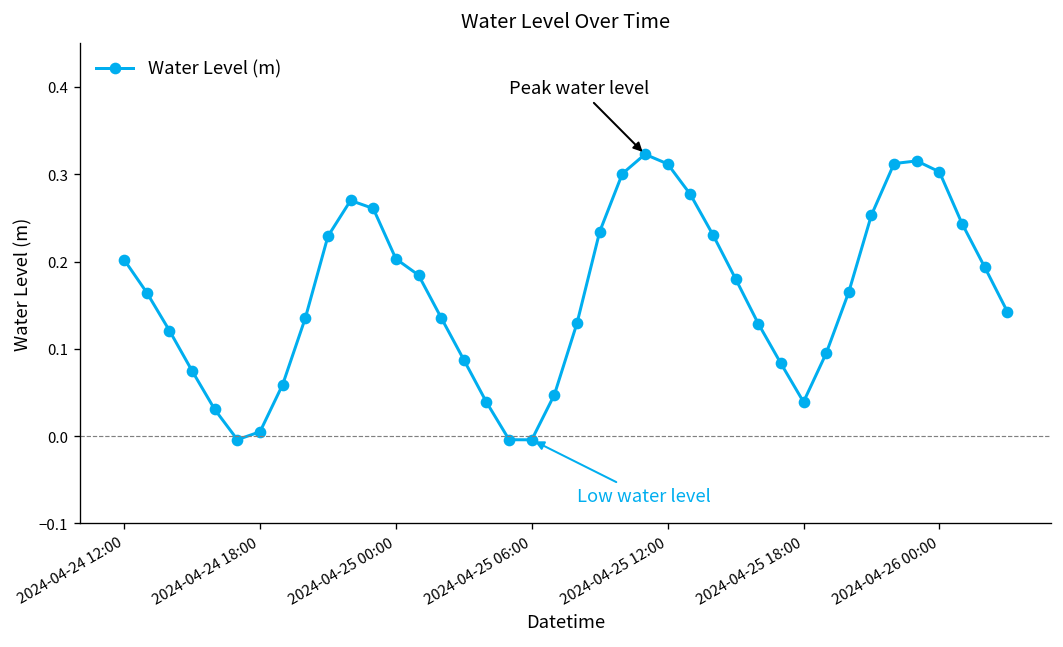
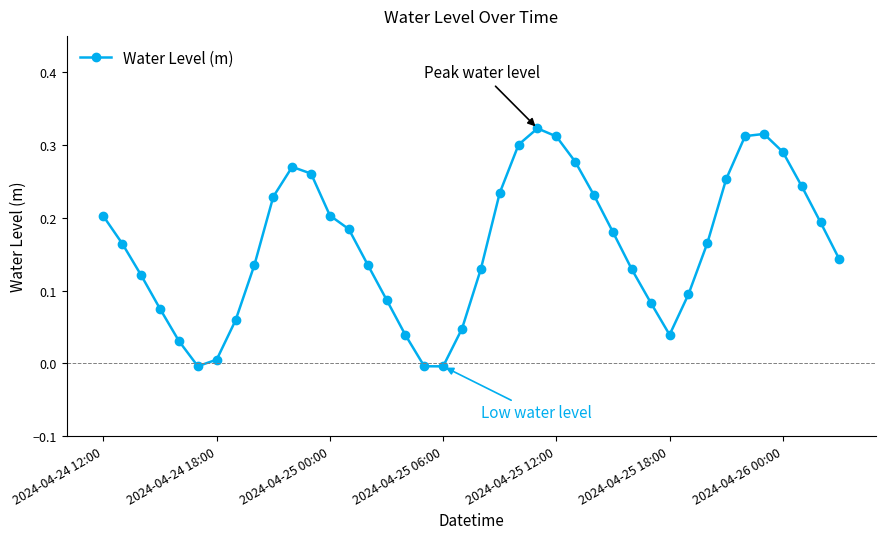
  {
    "2024-04-24 12:00": 0.20,
    "2024-04-24 18:00": 0.01,
    "2024-04-25 00:00": 0.20,
    "2024-04-25 06:00": 0.00,
    "2024-04-25 12:00": 0.31,
    "2024-04-25 18:00": 0.04,
-   "2024-04-26 00:00": 0.30
+   "2024-04-26 00:00": 0.29
  }
